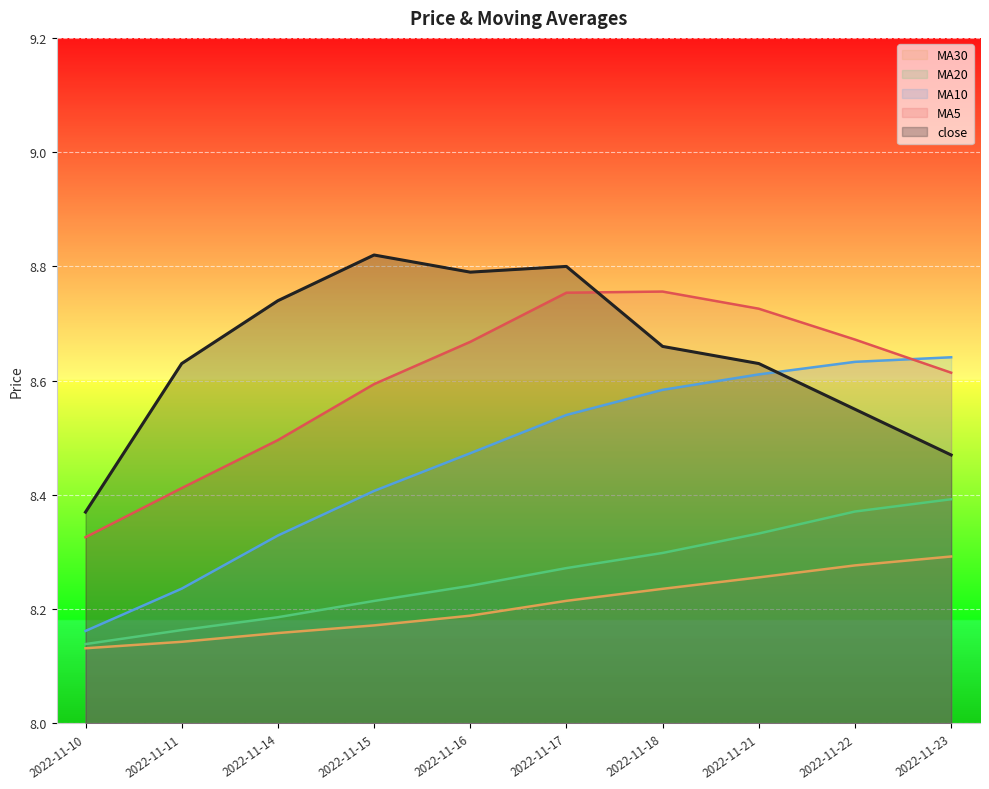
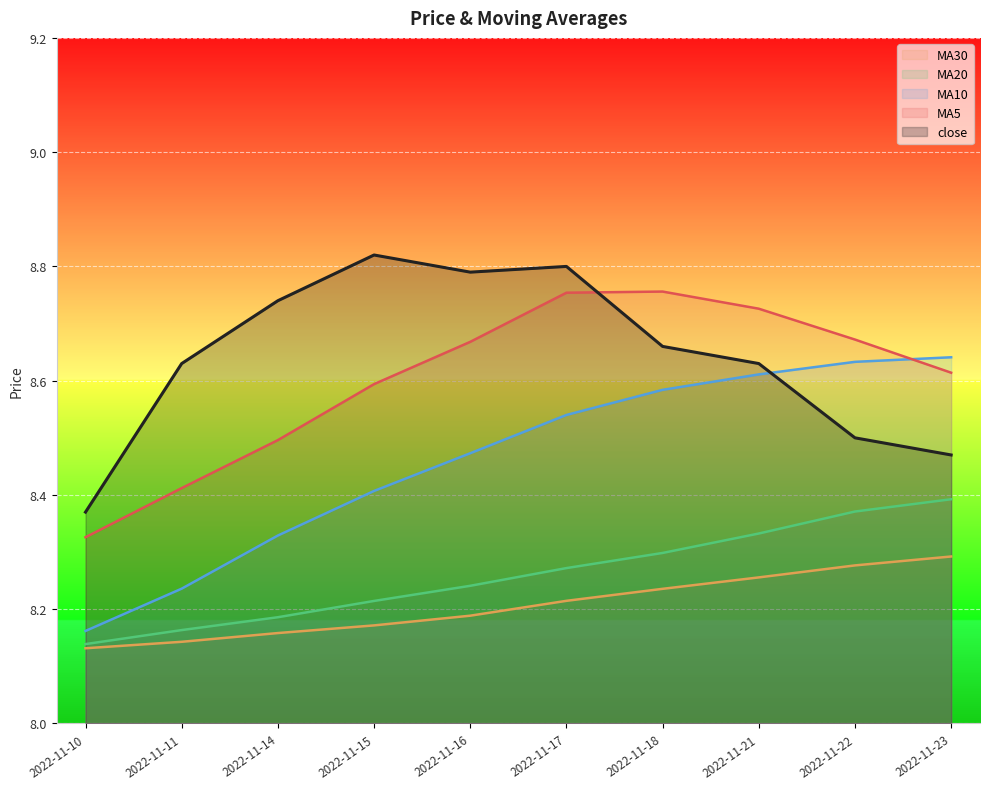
  {
    "close": {
      "2022-11-10": 8.37,
      "2022-11-11": 8.63,
      "2022-11-14": 8.74,
      "2022-11-15": 8.82,
      "2022-11-16": 8.79,
      "2022-11-17": 8.80,
      "2022-11-18": 8.66,
      "2022-11-21": 8.63,
-     "2022-11-22": 8.55,
+     "2022-11-22": 8.50,
      "2022-11-23": 8.47
    }
  }
